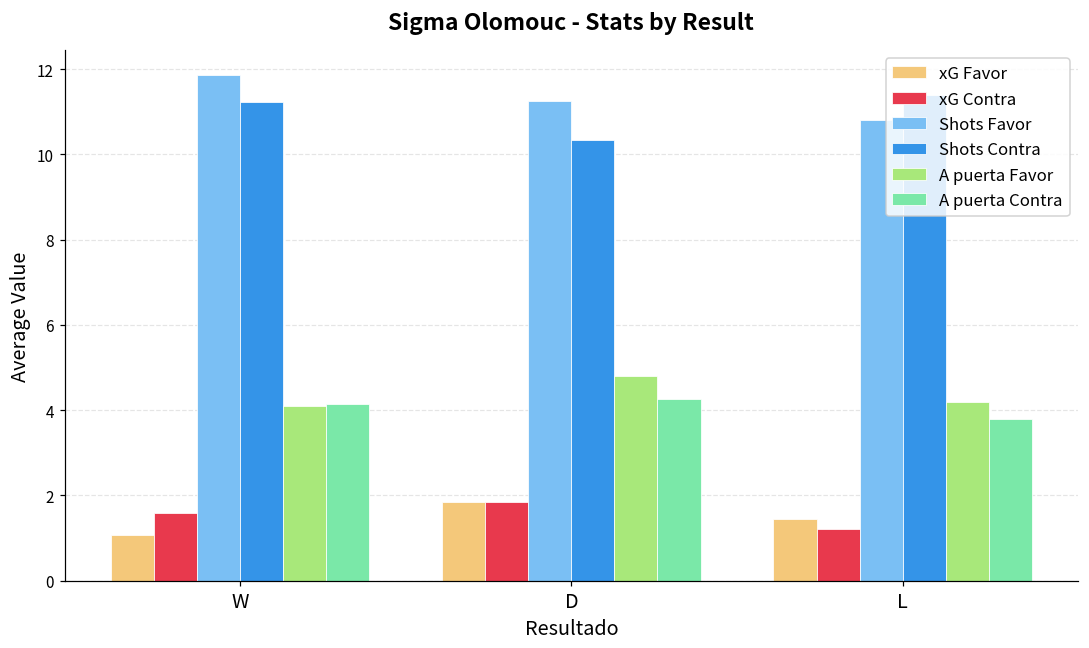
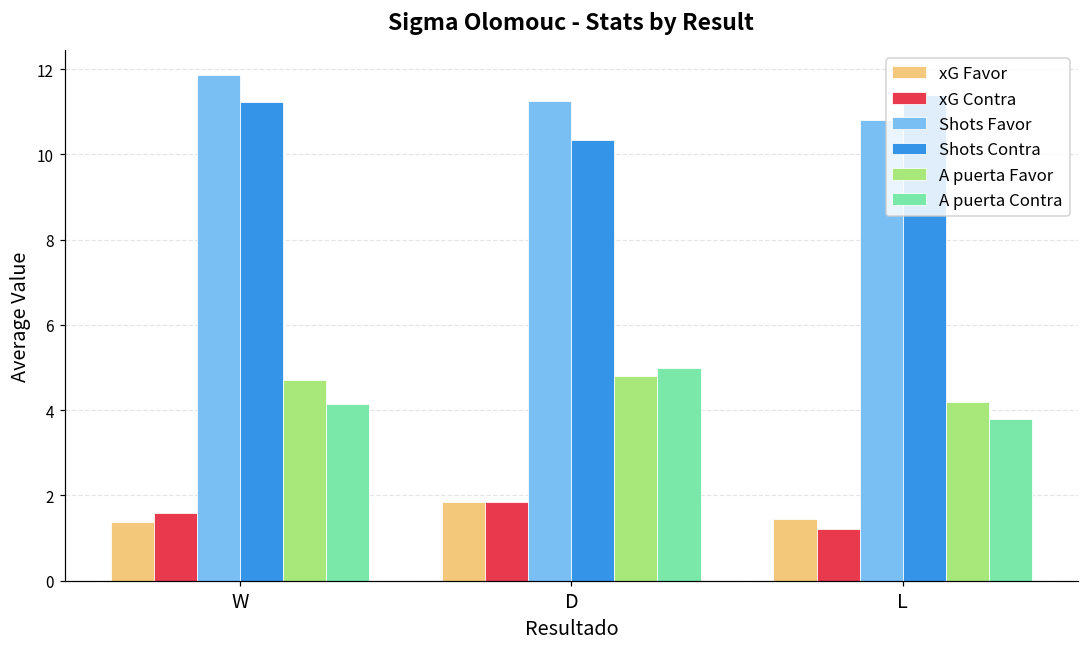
  {
    "xG Favor": {
-     "W": 1.1,
+     "W": 1.4,
      "D": 1.8,
      "L": 1.5
    },
    "xG Contra": {
      "W": 1.6,
      "D": 1.8,
      "L": 1.2
    },
    "Shots Favor": {
      "W": 11.9,
      "D": 11.3,
      "L": 10.8
    },
    "Shots Contra": {
      "W": 11.2,
      "D": 10.3
    },
    "A puerta Favor": {
-     "W": 4.1,
+     "W": 4.7,
      "D": 4.8,
      "L": 4.2
    },
    "A puerta Contra": {
      "W": 4.1,
-     "D": 4.3,
+     "D": 5.0,
      "L": 3.8
    }
  }
